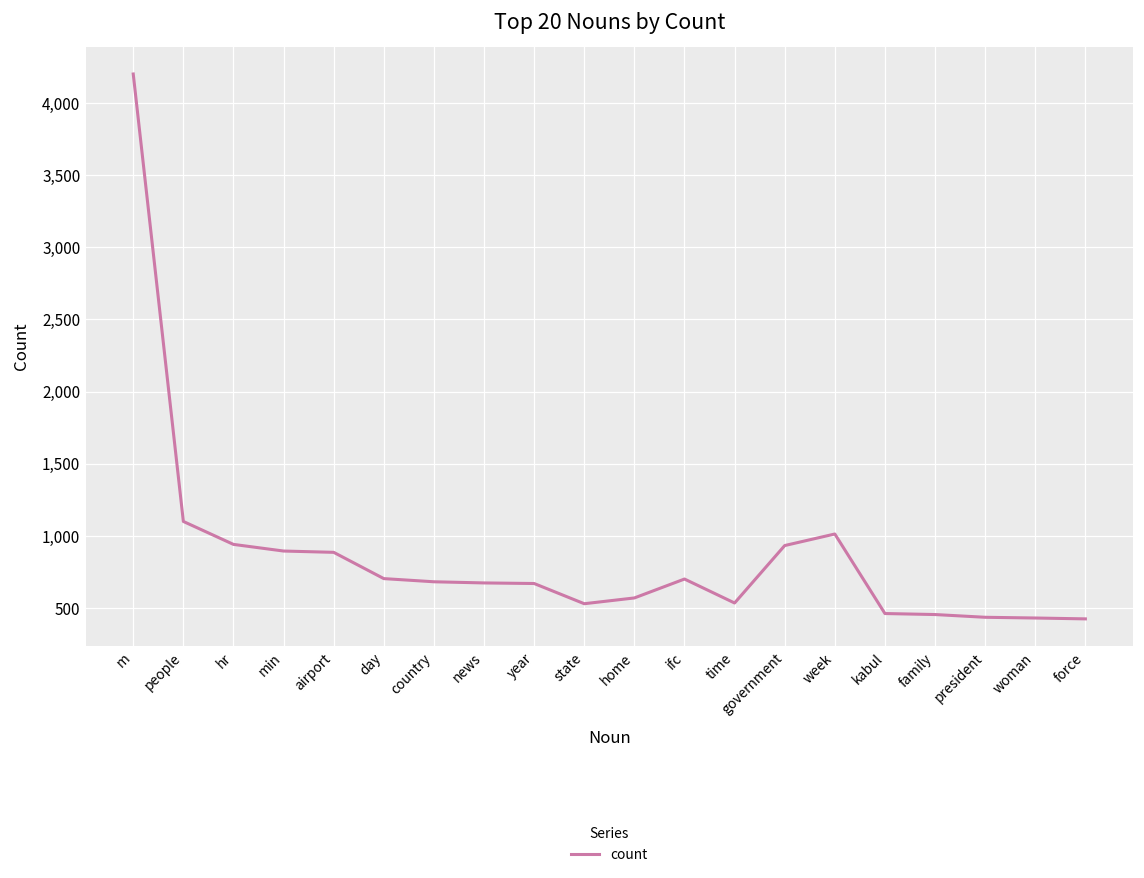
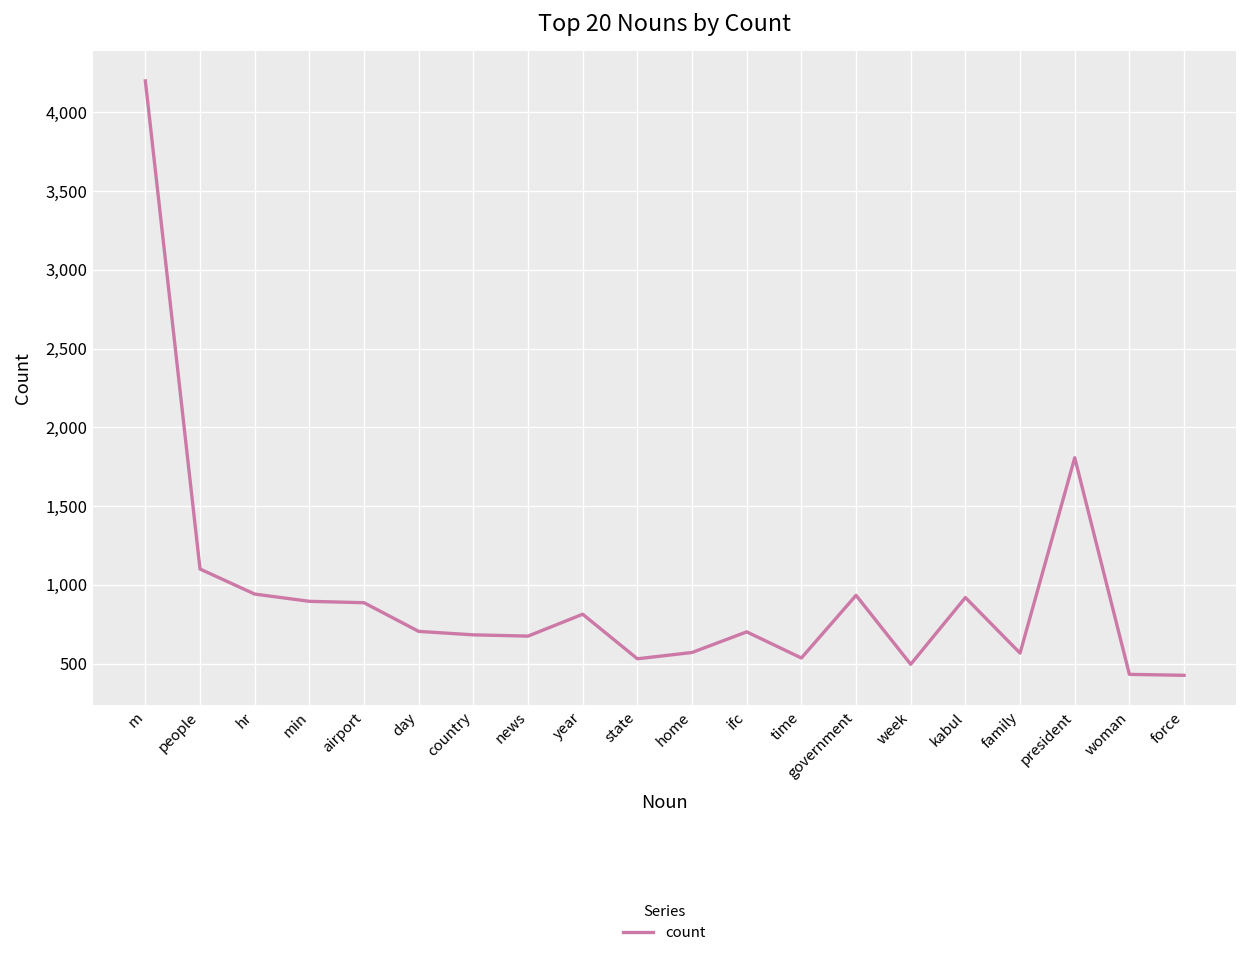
  {
    "m": "4,200",
    "people": "1,100",
    "hr": "940",
    "min": "900",
    "airport": "890",
    "day": "700",
    "country": "680",
    "news": "670",
-   "year": "670",
+   "year": "810",
    "state": "530",
    "home": "570",
    "ifc": "700",
    "time": "540",
    "government": "930",
-   "week": "1,010",
-   "kabul": "460",
-   "family": "460",
-   "president": "440",
+   "week": "500",
+   "kabul": "920",
+   "family": "570",
+   "president": "1,810",
    "woman": "430",
    "force": "430"
  }
